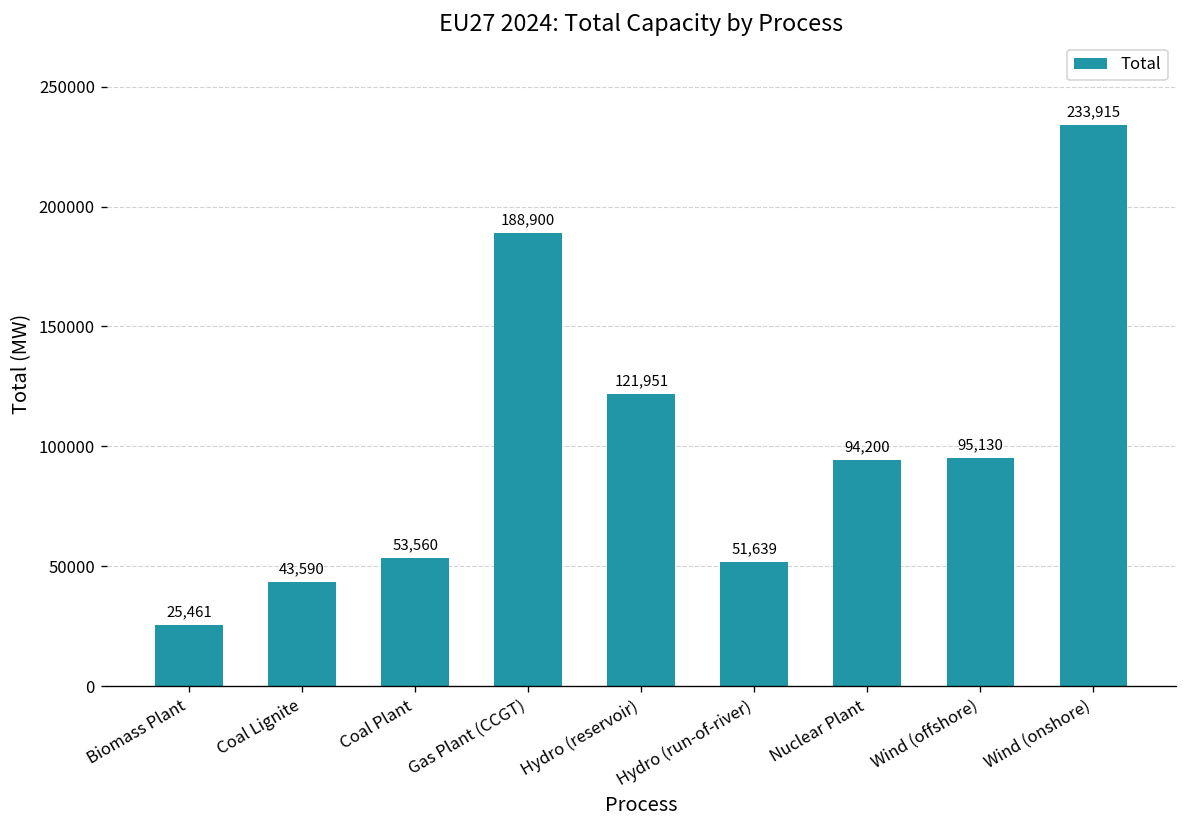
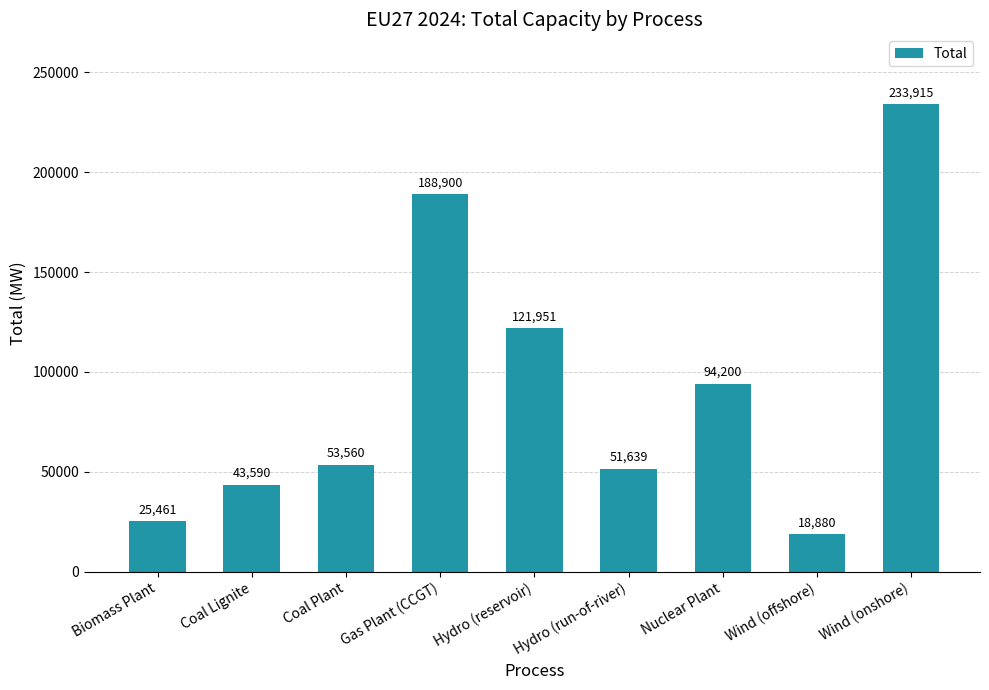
  {
    "Biomass Plant": "25,461",
    "Coal Lignite": "43,590",
    "Coal Plant": "53,560",
    "Gas Plant (CCGT)": "188,900",
    "Hydro (reservoir)": "121,951",
    "Hydro (run-of-river)": "51,639",
    "Nuclear Plant": "94,200",
-   "Wind (offshore)": "95,130",
+   "Wind (offshore)": "18,880",
    "Wind (onshore)": "233,915"
  }
